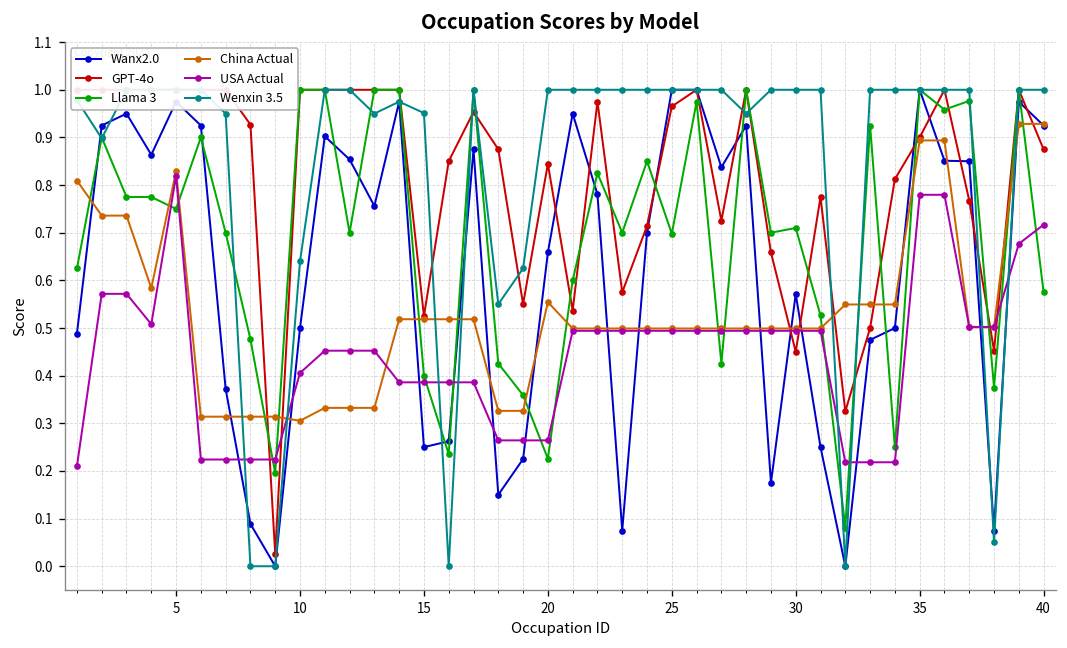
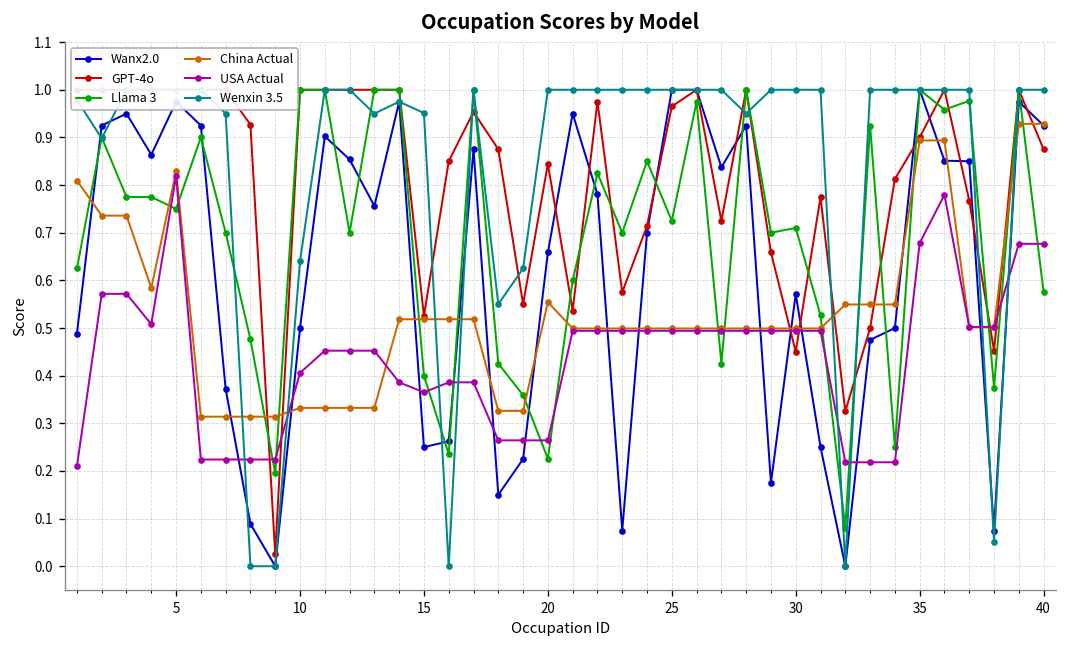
  {
    "Wanx2.0": {
      "10": 0.50,
      "15": 0.25,
      "20": 0.66,
      "30": 0.57
    },
    "GPT-4o": {
      "15": 0.53,
      "20": 0.84,
      "25": 0.97,
      "30": 0.45,
      "40": 0.88
    },
    "Llama 3": {
      "5": 0.75,
      "15": 0.40,
      "20": 0.23,
-     "25": 0.70,
+     "25": 0.73,
      "30": 0.71,
      "40": 0.58
    },
    "China Actual": {
      "5": 0.83,
-     "10": 0.31,
+     "10": 0.33,
      "15": 0.52,
      "20": 0.55
    },
    "USA Actual": {
      "5": 0.82,
      "10": 0.41,
-     "15": 0.39,
+     "15": 0.37,
      "20": 0.26,
-     "35": 0.78,
-     "40": 0.72
+     "35": 0.68,
+     "40": 0.68
    },
    "Wenxin 3.5": {
      "10": 0.64,
      "15": 0.95,
      "20": 1.00,
      "30": 1.00,
      "40": 1.00
    }
  }
